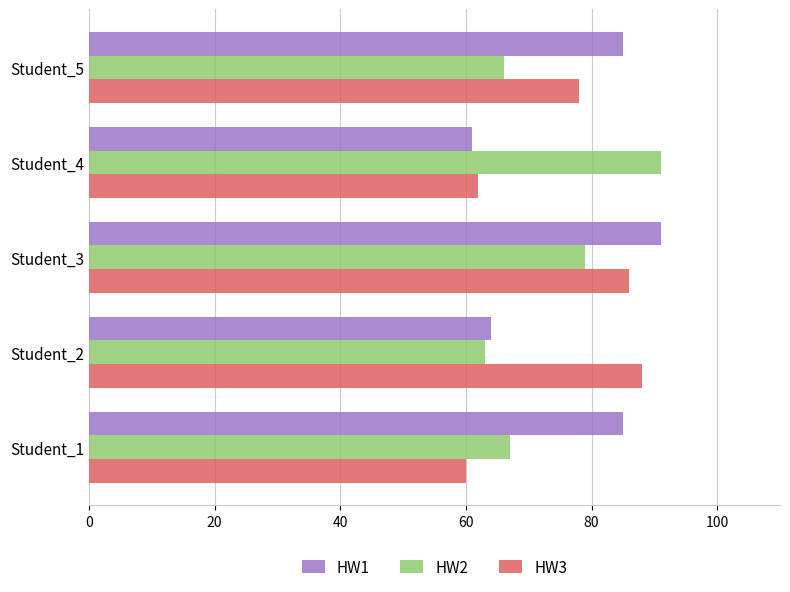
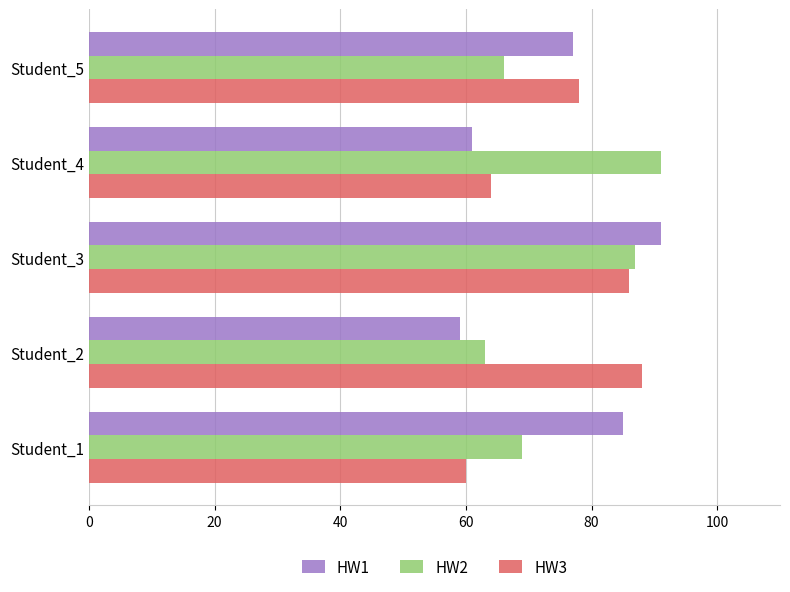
  {
    "HW1": {
-     "Student_5": 85,
+     "Student_5": 77,
      "Student_4": 61,
      "Student_3": 91,
-     "Student_2": 64,
+     "Student_2": 59,
      "Student_1": 85
    },
    "HW2": {
      "Student_5": 66,
      "Student_4": 91,
-     "Student_3": 79,
+     "Student_3": 87,
      "Student_2": 63,
-     "Student_1": 67
+     "Student_1": 69
    },
    "HW3": {
      "Student_5": 78,
-     "Student_4": 62,
+     "Student_4": 64,
      "Student_3": 86,
      "Student_2": 88,
      "Student_1": 60
    }
  }
